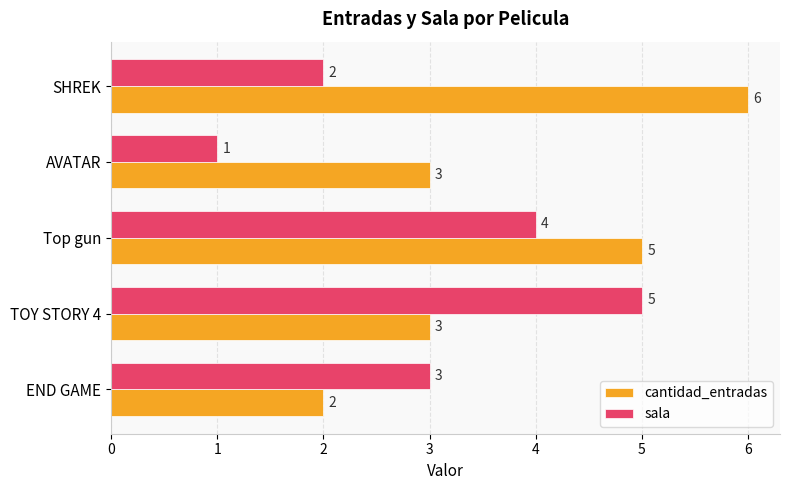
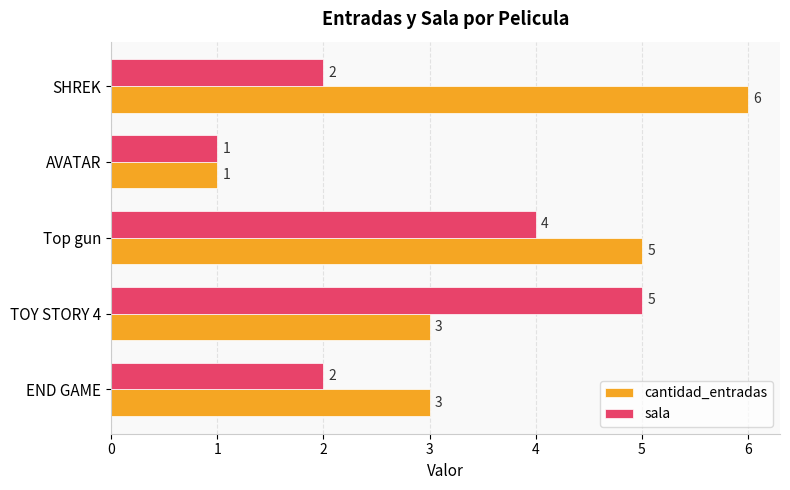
  {
    "cantidad_entradas": {
      "SHREK": 6,
-     "AVATAR": 3,
+     "AVATAR": 1,
      "Top gun": 5,
      "TOY STORY 4": 3,
-     "END GAME": 2
+     "END GAME": 3
    },
    "sala": {
      "SHREK": 2,
      "AVATAR": 1,
      "Top gun": 4,
      "TOY STORY 4": 5,
-     "END GAME": 3
+     "END GAME": 2
    }
  }
